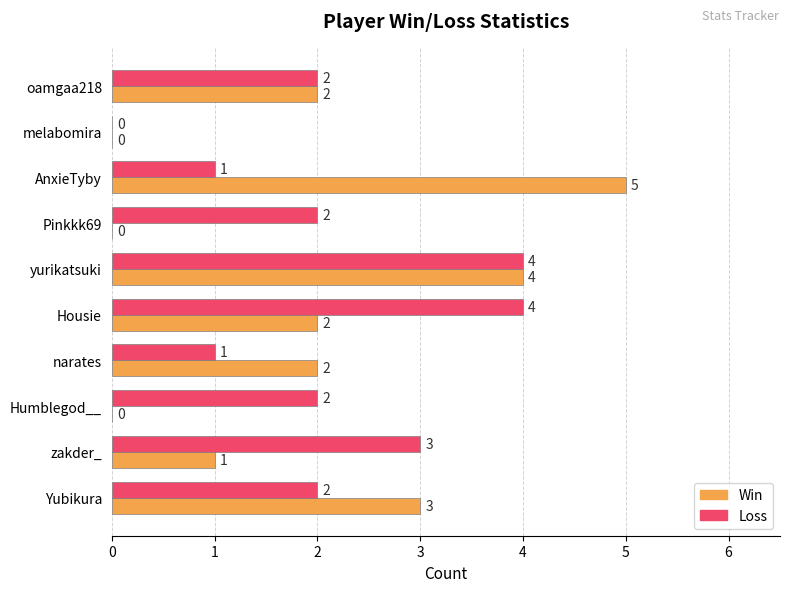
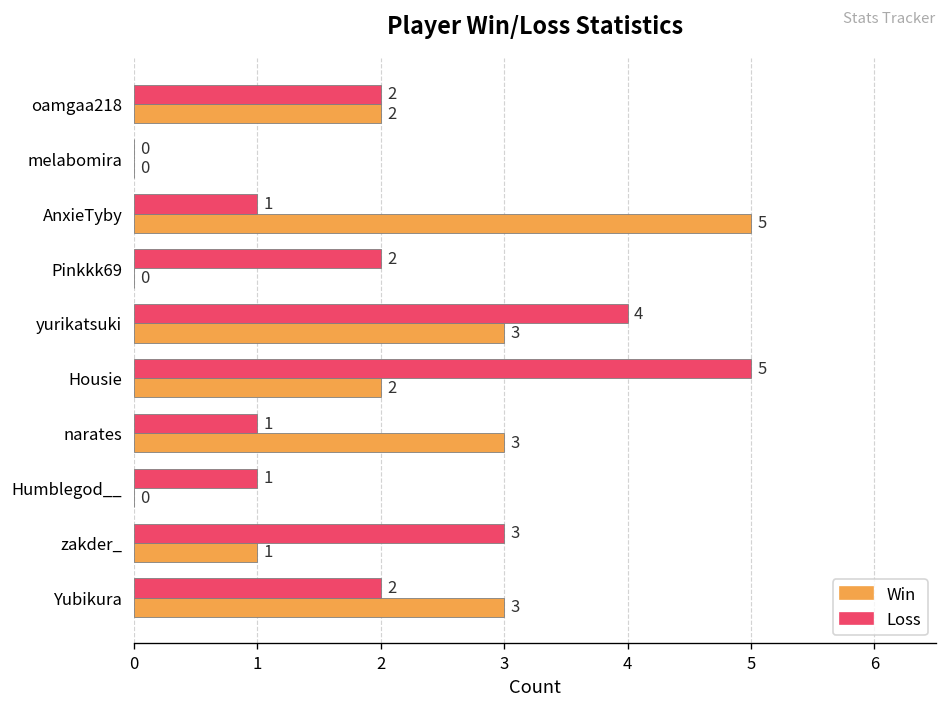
  {
    "Win": {
      "oamgaa218": 2,
      "melabomira": 0,
      "AnxieTyby": 5,
      "Pinkkk69": 0,
-     "yurikatsuki": 4,
+     "yurikatsuki": 3,
      "Housie": 2,
-     "narates": 2,
+     "narates": 3,
      "Humblegod__": 0,
      "zakder_": 1,
      "Yubikura": 3
    },
    "Loss": {
      "oamgaa218": 2,
      "melabomira": 0,
      "AnxieTyby": 1,
      "Pinkkk69": 2,
      "yurikatsuki": 4,
-     "Housie": 4,
+     "Housie": 5,
      "narates": 1,
-     "Humblegod__": 2,
+     "Humblegod__": 1,
      "zakder_": 3,
      "Yubikura": 2
    }
  }
